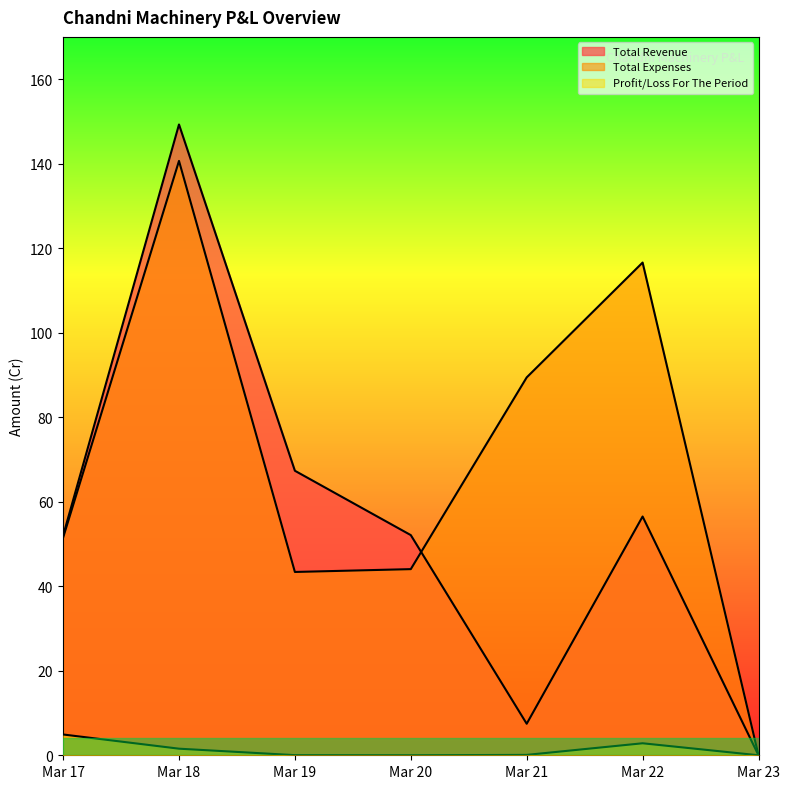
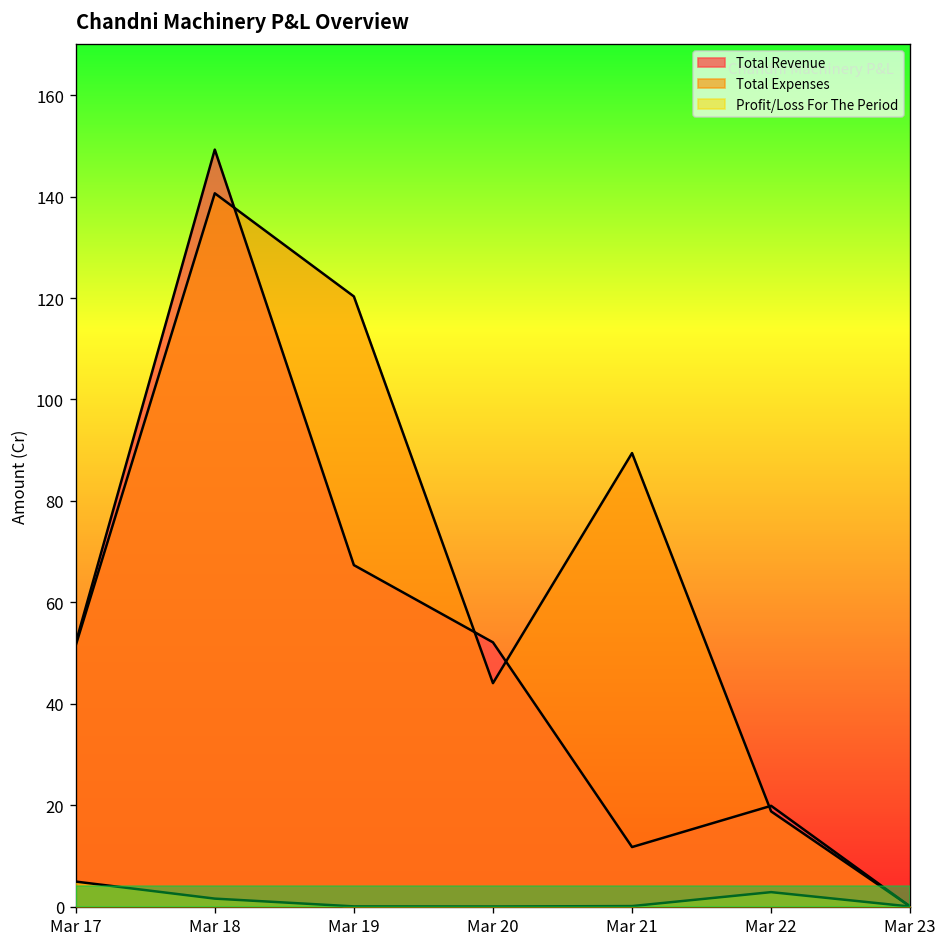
  {
    "Total Revenue": {
      "Mar 18": 149,
      "Mar 19": 67,
      "Mar 20": 52,
-     "Mar 21": 7,
-     "Mar 22": 57
+     "Mar 21": 12,
+     "Mar 22": 20
    },
    "Total Expenses": {
      "Mar 18": 141,
-     "Mar 19": 43,
+     "Mar 19": 120,
      "Mar 20": 44,
      "Mar 21": 89,
-     "Mar 22": 117
+     "Mar 22": 19
    },
    "Profit/Loss For The Period": {
      "Mar 17": 5
    }
  }
